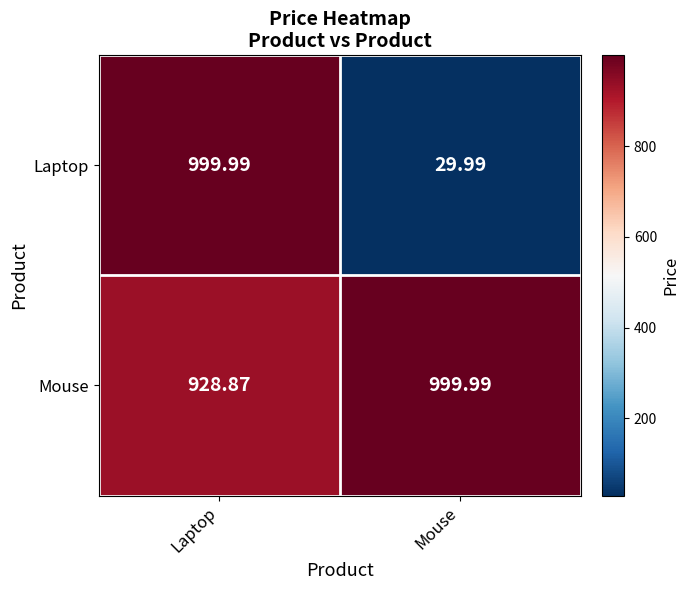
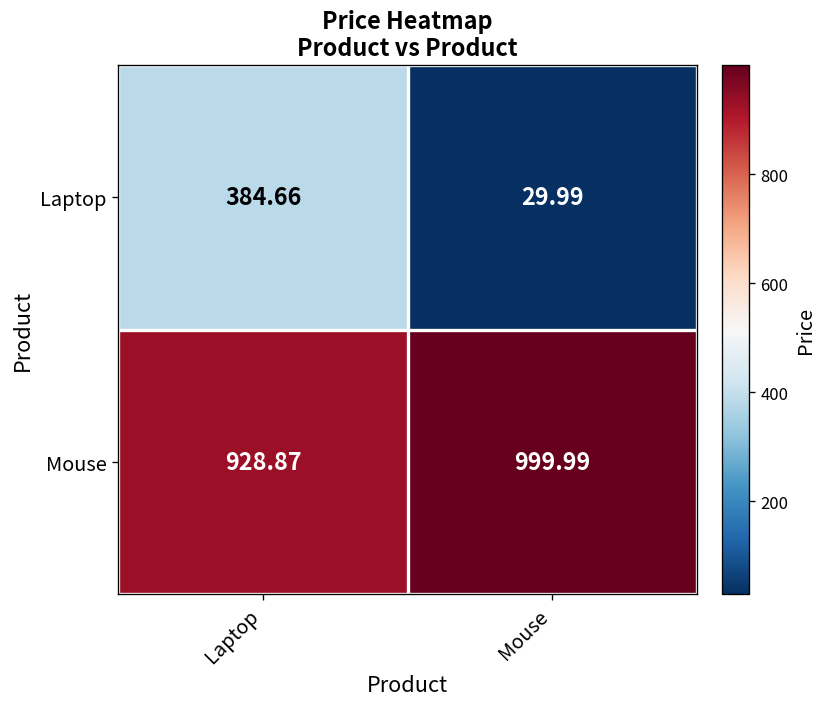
  {
    "Laptop": {
-     "Laptop": 999.99,
+     "Laptop": 384.66,
      "Mouse": 29.99
    },
    "Mouse": {
      "Laptop": 928.87,
      "Mouse": 999.99
    }
  }
